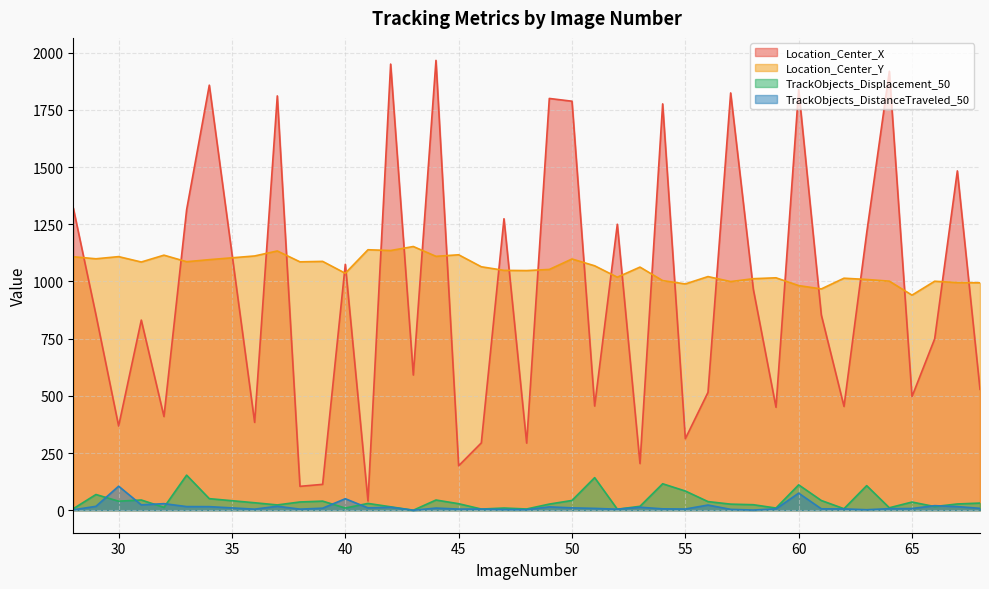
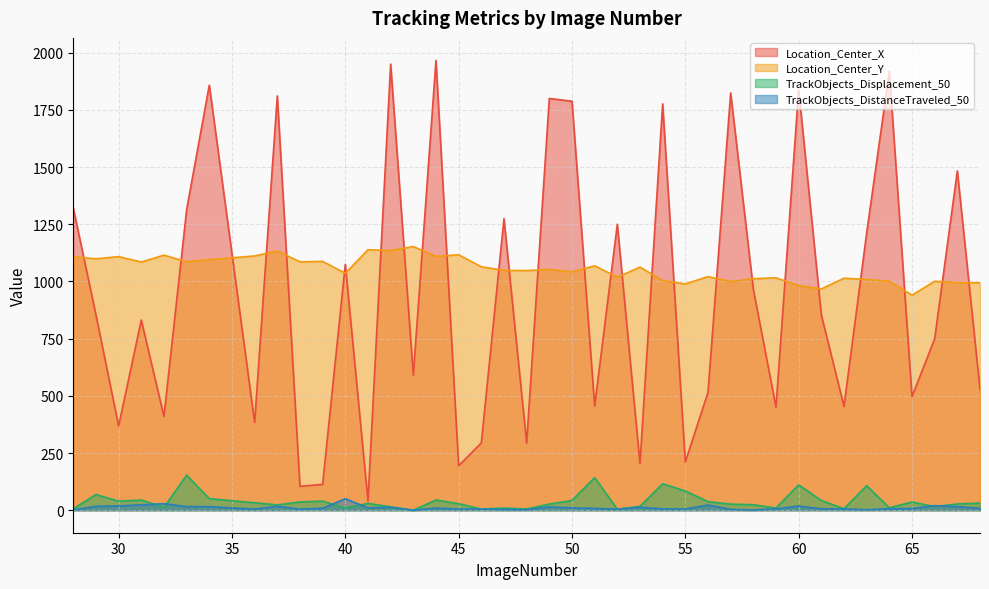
  {
    "Location_Center_X": {
      "30": 370,
      "40": 1080,
      "45": 190,
      "50": 1790,
-     "55": 310,
+     "55": 210,
      "65": 500
    },
    "Location_Center_Y": {
      "30": 1110,
      "40": 1040,
      "45": 1120,
-     "50": 1100,
+     "50": 1040,
      "55": 990,
      "60": 980,
      "65": 940
    },
    "TrackObjects_Displacement_50": {
      "30": 40,
      "40": 10,
      "45": 30,
      "50": 40,
      "55": 80,
      "60": 110,
      "65": 40
    },
    "TrackObjects_DistanceTraveled_50": {
-     "30": 110,
+     "30": 20,
      "40": 50,
      "45": 10,
      "50": 10,
      "55": 10,
-     "60": 70,
+     "60": 20,
      "65": 10
    }
  }
